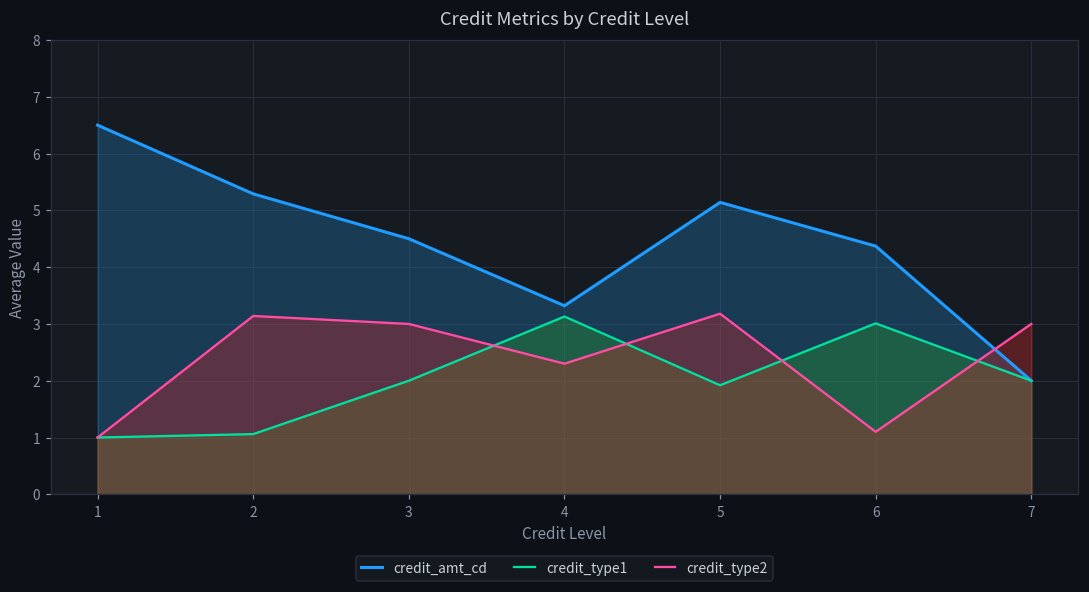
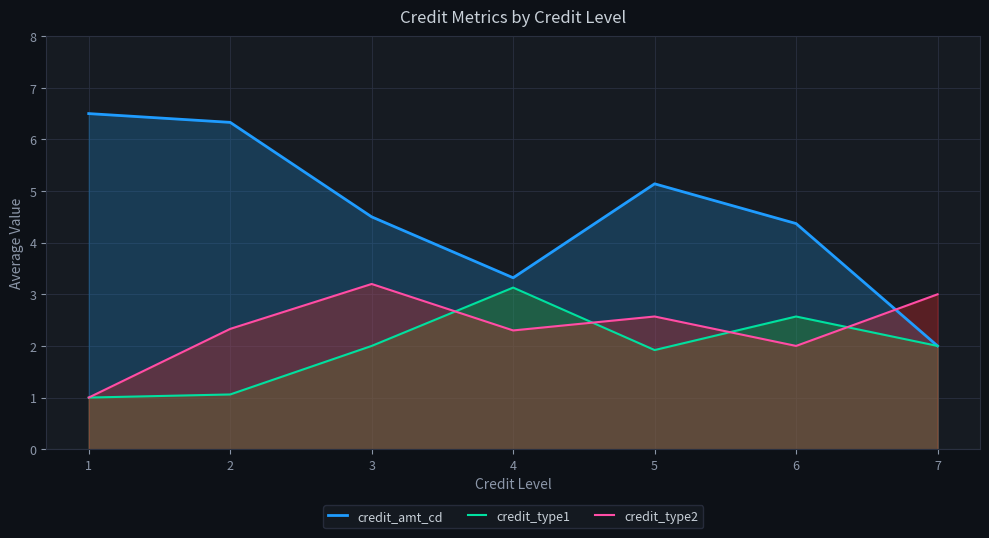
  {
    "credit_amt_cd": {
      "1": 6.5,
-     "2": 5.3,
+     "2": 6.3,
      "3": 4.5,
      "4": 3.3,
      "5": 5.1,
      "6": 4.4
    },
    "credit_type1": {
      "2": 1.1,
      "3": 2.0,
      "4": 3.1,
      "5": 1.9,
-     "6": 3.0
+     "6": 2.6
    },
    "credit_type2": {
-     "2": 3.1,
-     "3": 3.0,
+     "2": 2.3,
+     "3": 3.2,
      "4": 2.3,
-     "5": 3.2,
-     "6": 1.1,
+     "5": 2.6,
+     "6": 2.0,
      "7": 3.0
    }
  }
